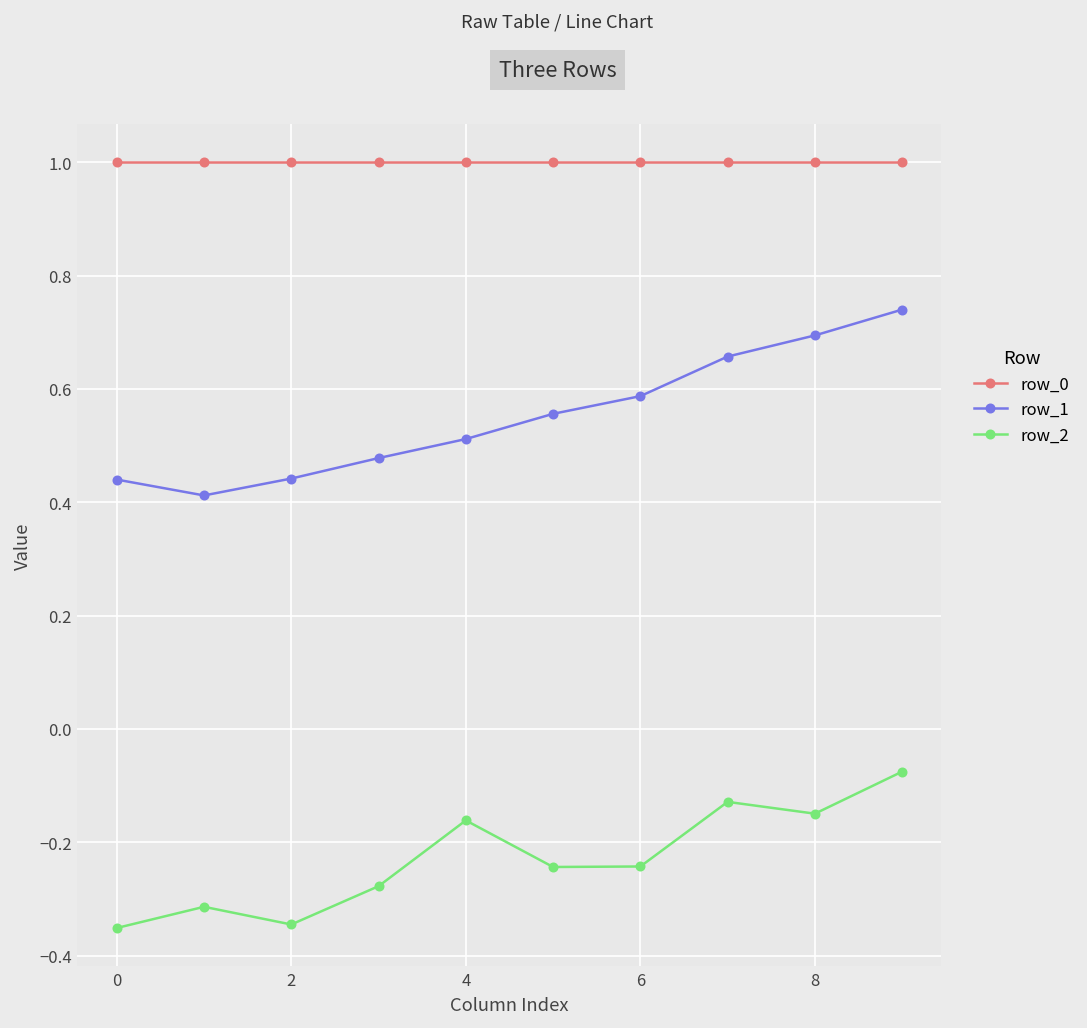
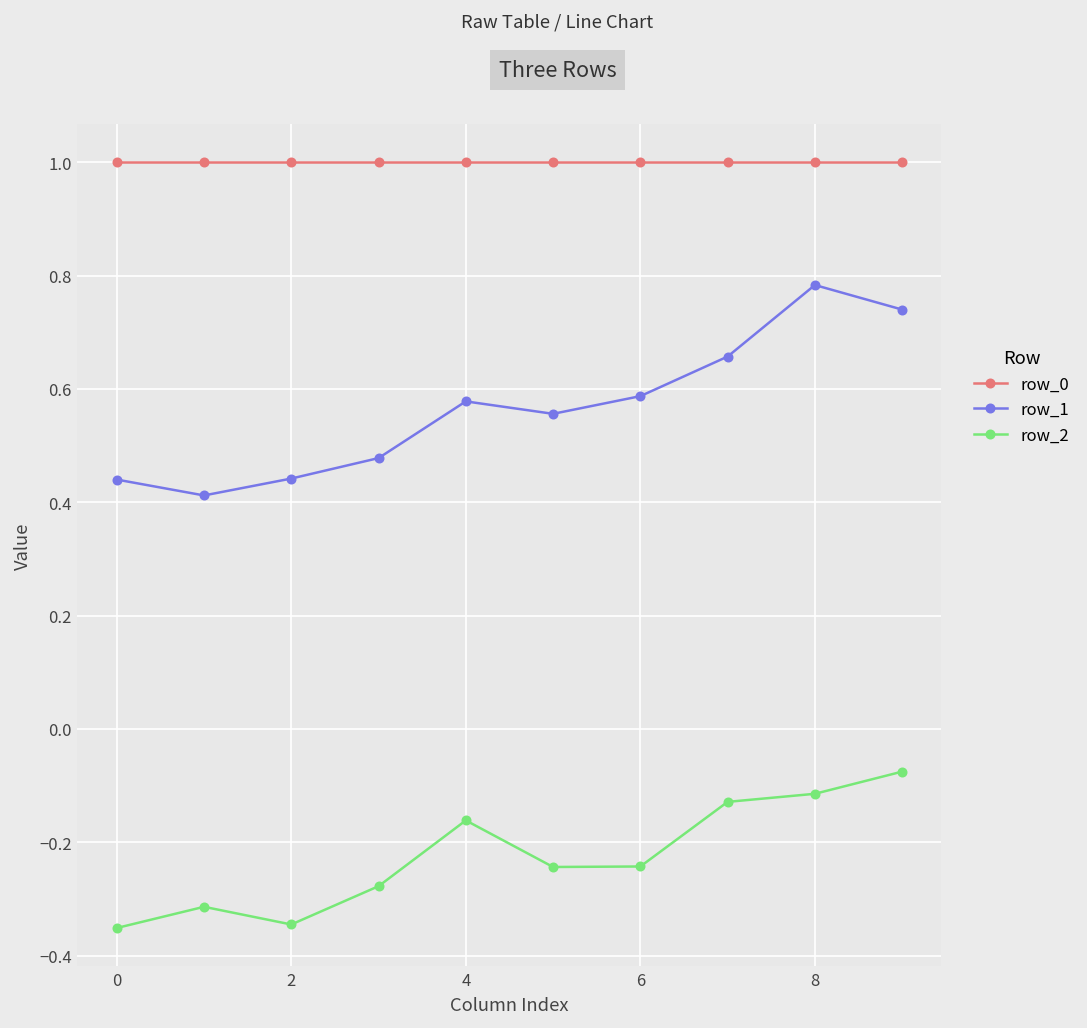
  {
    "row_0": {
      "0": 1.00,
      "2": 1.00,
      "4": 1.00,
      "6": 1.00,
      "8": 1.00
    },
    "row_1": {
      "0": 0.44,
      "2": 0.44,
-     "4": 0.51,
+     "4": 0.58,
      "6": 0.59,
-     "8": 0.69
+     "8": 0.78
    },
    "row_2": {
      "0": -0.35,
      "2": -0.34,
      "4": -0.16,
      "6": -0.24,
-     "8": -0.15
+     "8": -0.11
    }
  }
